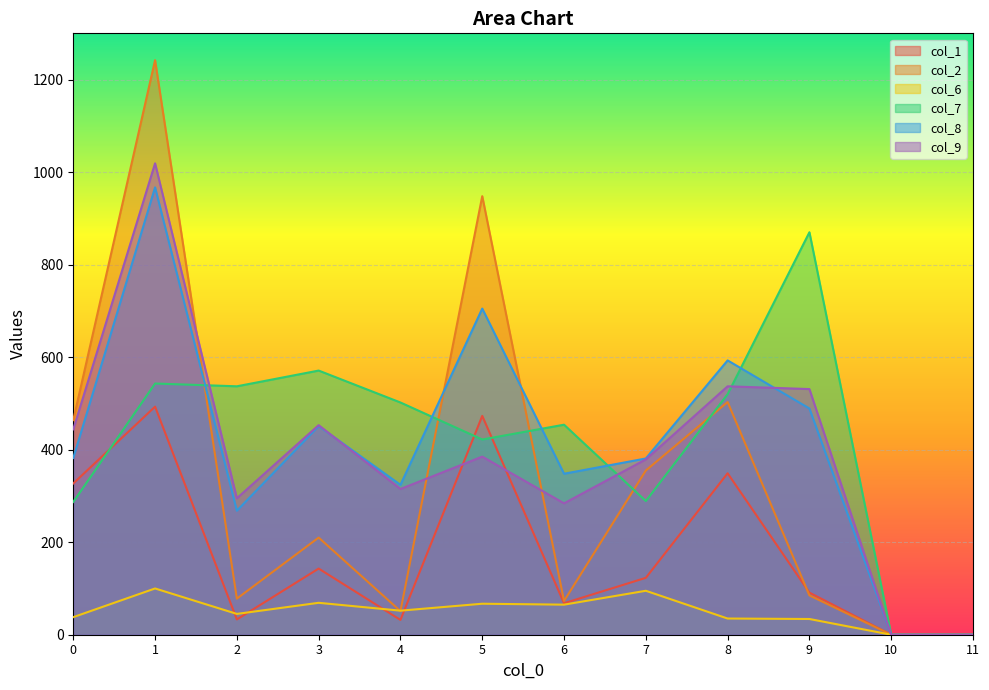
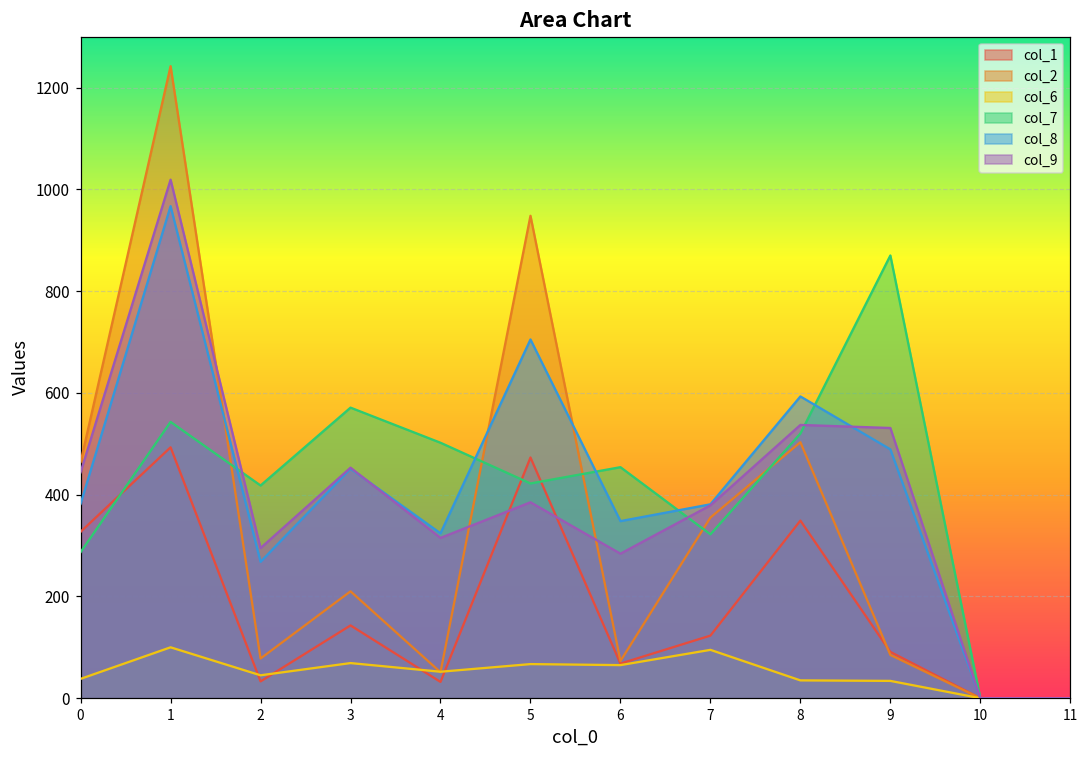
  {
    "col_7": {
      "0": 290,
      "1": 540,
-     "2": 540,
+     "2": 420,
      "3": 570,
      "4": 500,
      "5": 420,
      "6": 450,
-     "7": 290,
+     "7": 320,
      "8": 520,
      "9": 870
    },
    "col_8": {
      "0": 380,
      "1": 970,
      "2": 270,
      "4": 320,
      "5": 710,
      "6": 350,
      "8": 590,
      "9": 490
    },
    "col_9": {
      "0": 440,
      "1": 1020,
      "2": 300,
      "4": 320,
      "5": 390,
      "6": 280,
      "8": 540,
      "9": 530
    }
  }
